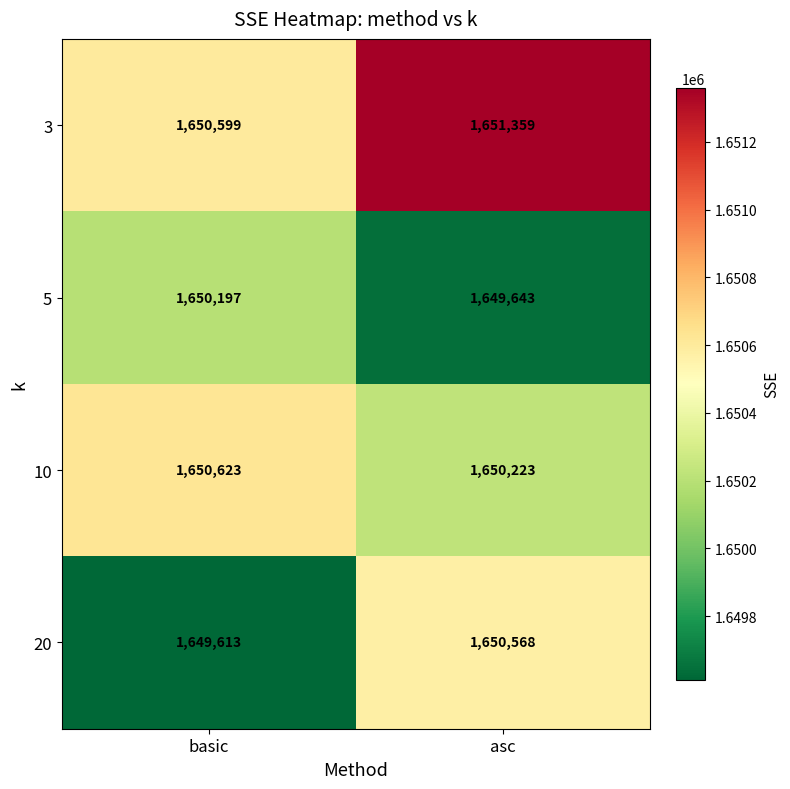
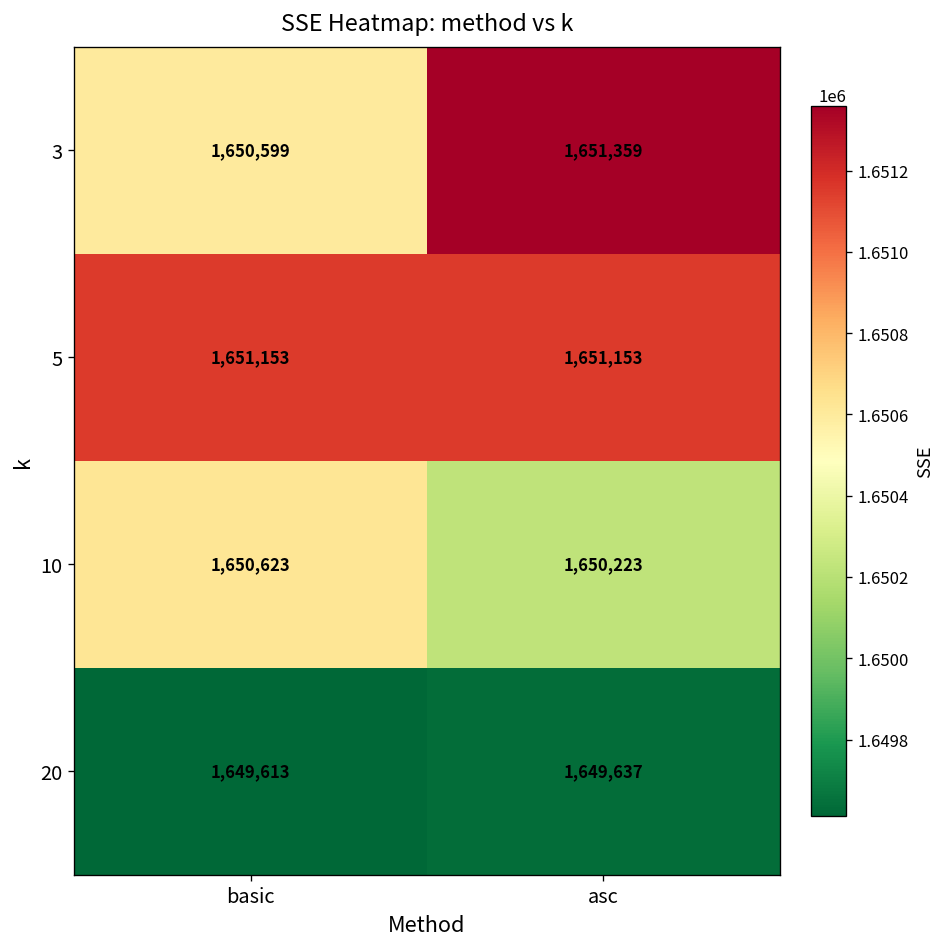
  {
    "3": {
      "basic": "1,650,599",
      "asc": "1,651,359"
    },
    "5": {
-     "basic": "1,650,197",
-     "asc": "1,649,643"
+     "basic": "1,651,153",
+     "asc": "1,651,153"
    },
    "10": {
      "basic": "1,650,623",
      "asc": "1,650,223"
    },
    "20": {
      "basic": "1,649,613",
-     "asc": "1,650,568"
+     "asc": "1,649,637"
    }
  }
